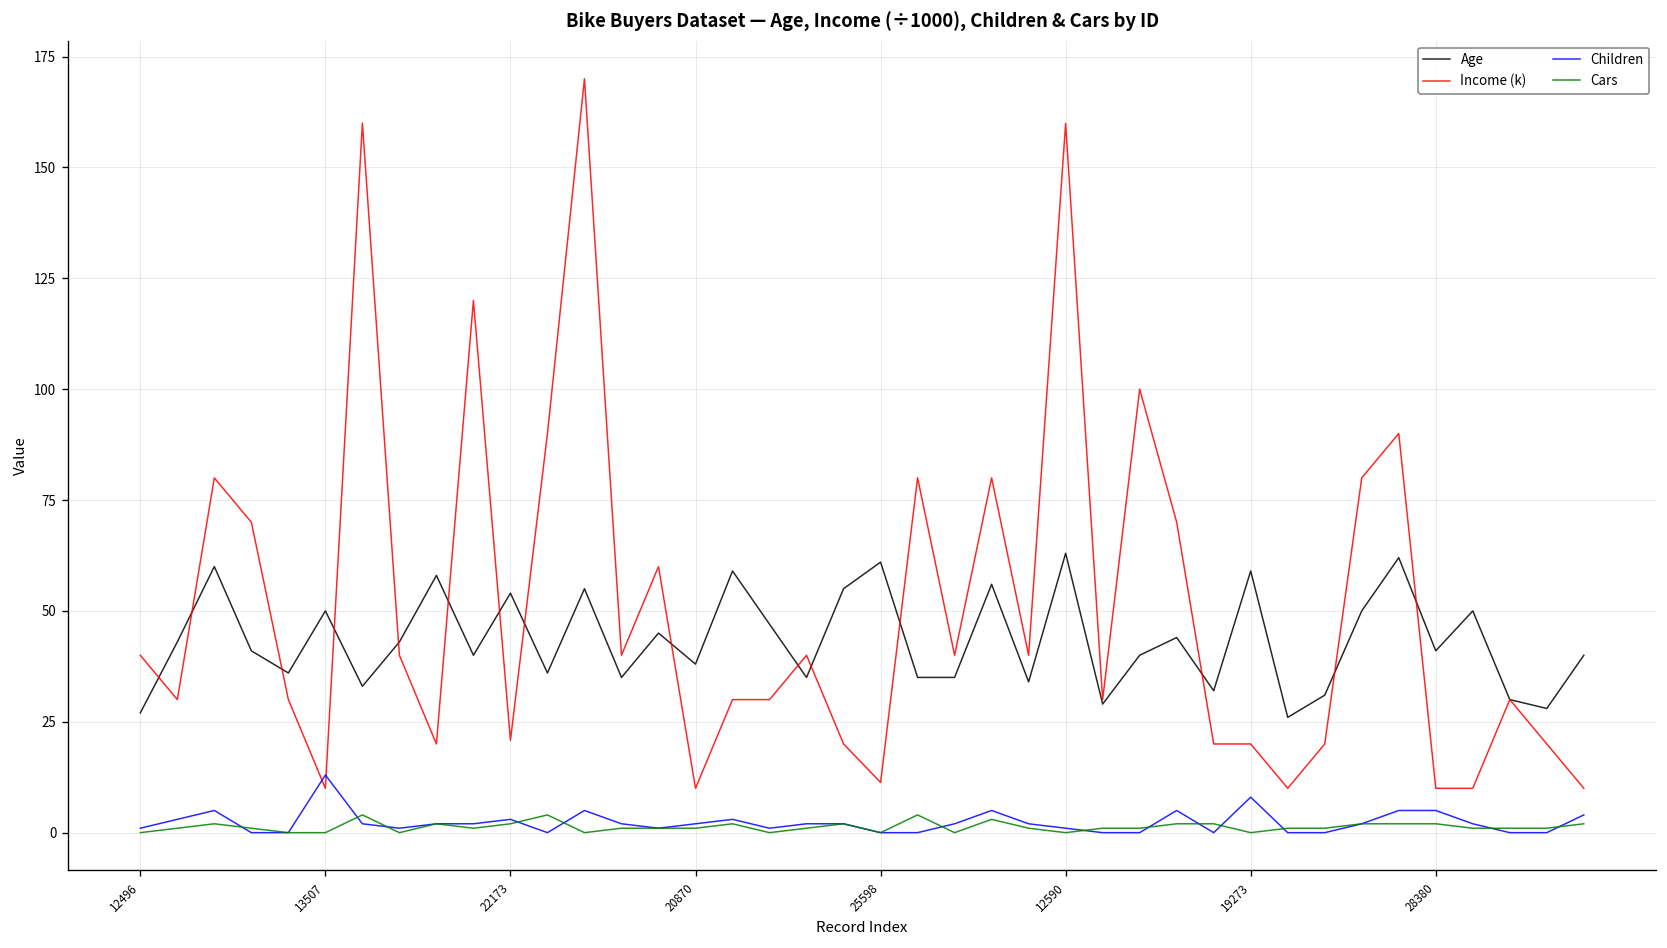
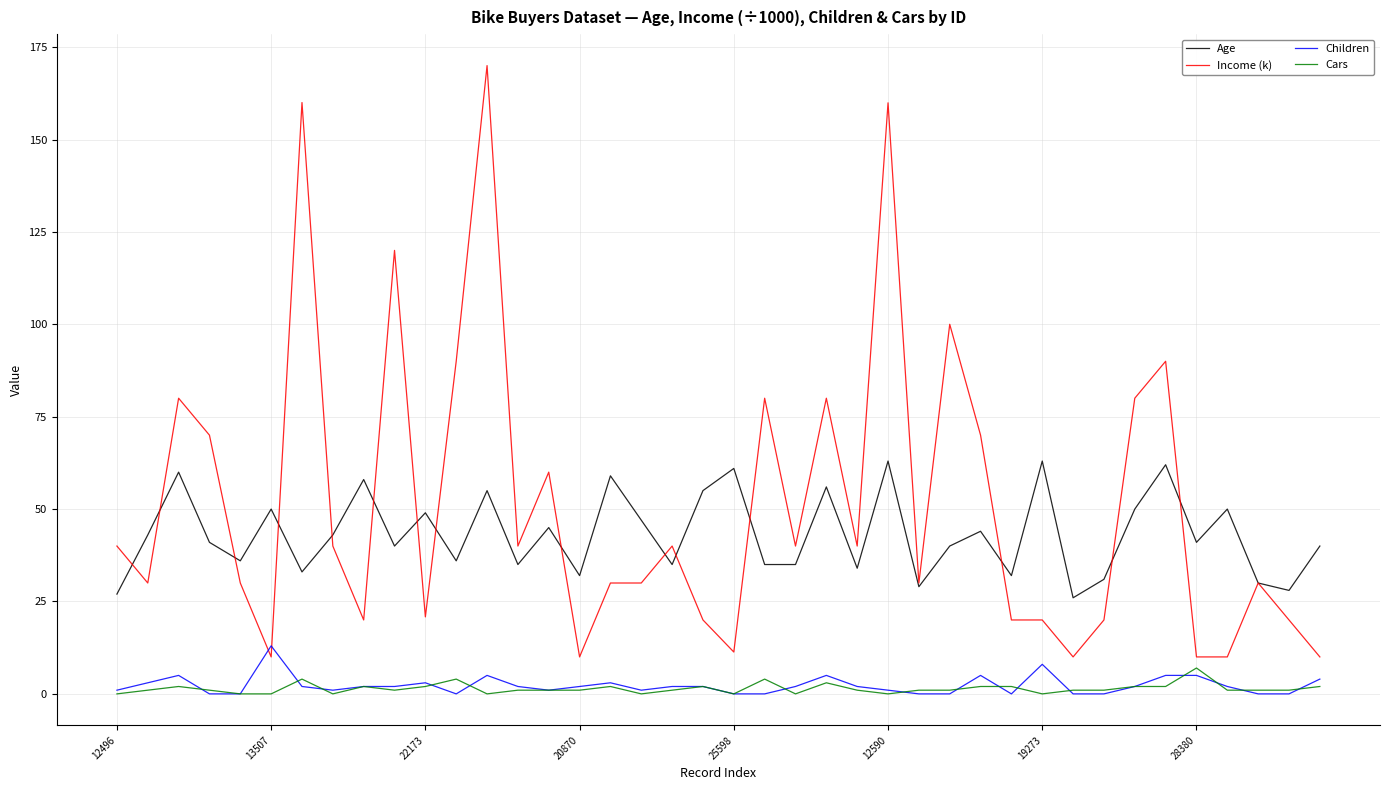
  {
    "Age": {
      "12496": 27,
      "13507": 50,
-     "22173": 54,
-     "20870": 38,
+     "22173": 49,
+     "20870": 32,
      "25598": 61,
      "12590": 63,
-     "19273": 59,
+     "19273": 63,
      "28380": 41
    },
    "Income (k)": {
      "12496": 40,
      "13507": 10,
      "22173": 21,
      "20870": 10,
      "25598": 11,
      "12590": 160,
      "19273": 20,
      "28380": 10
    },
    "Children": {
      "12496": 1,
      "13507": 13,
      "22173": 3,
      "20870": 2,
      "12590": 1,
      "19273": 8,
      "28380": 5
    },
    "Cars": {
      "12496": 0,
      "13507": 0,
      "22173": 2,
      "20870": 1,
      "12590": 0,
      "19273": 0,
-     "28380": 2
+     "28380": 7
    }
  }
